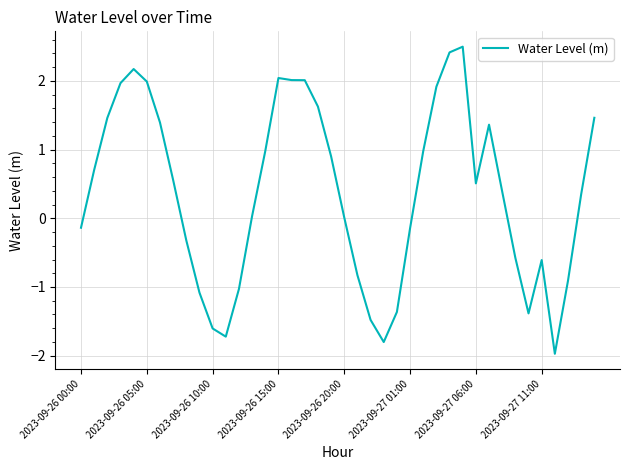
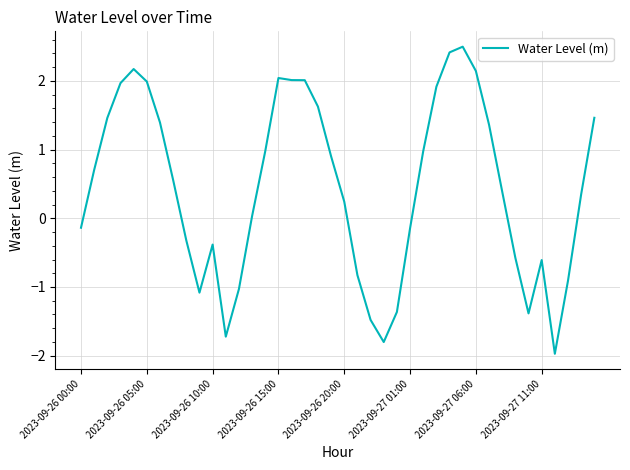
  {
    "2023-09-26 00:00": -0.1,
    "2023-09-26 05:00": 2.0,
-   "2023-09-26 10:00": -1.6,
+   "2023-09-26 10:00": -0.4,
    "2023-09-26 15:00": 2.0,
-   "2023-09-26 20:00": 0.0,
+   "2023-09-26 20:00": 0.2,
    "2023-09-27 01:00": -0.1,
-   "2023-09-27 06:00": 0.5,
+   "2023-09-27 06:00": 2.1,
    "2023-09-27 11:00": -0.6
  }
